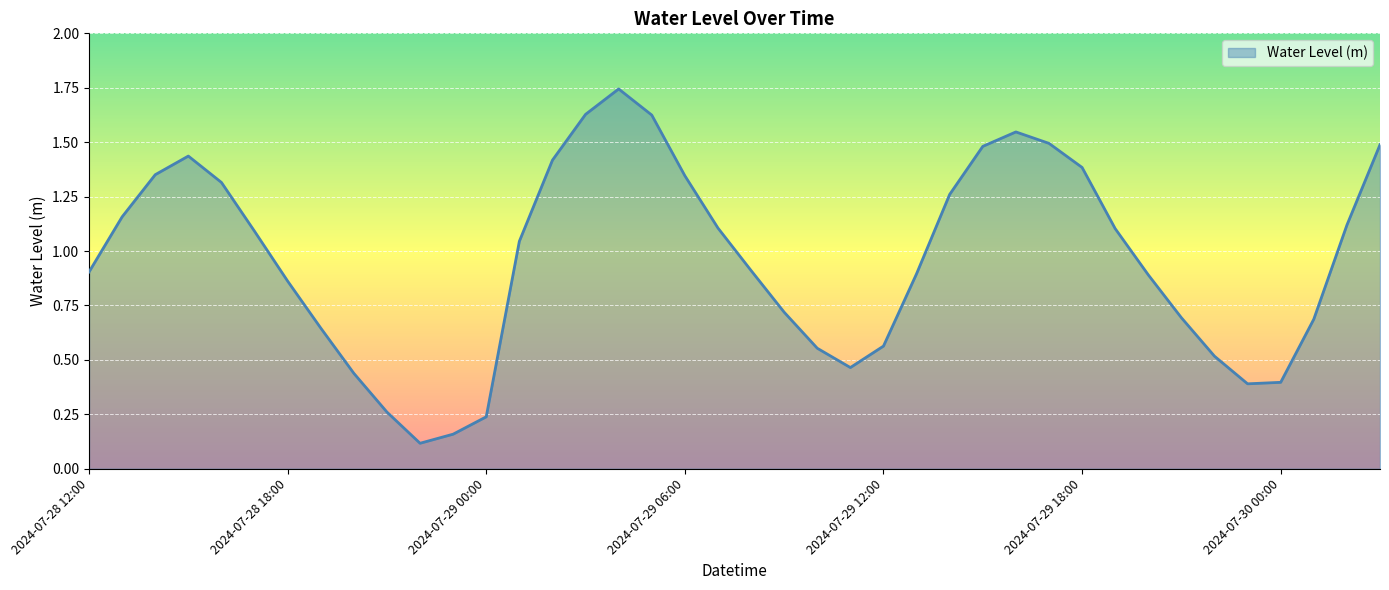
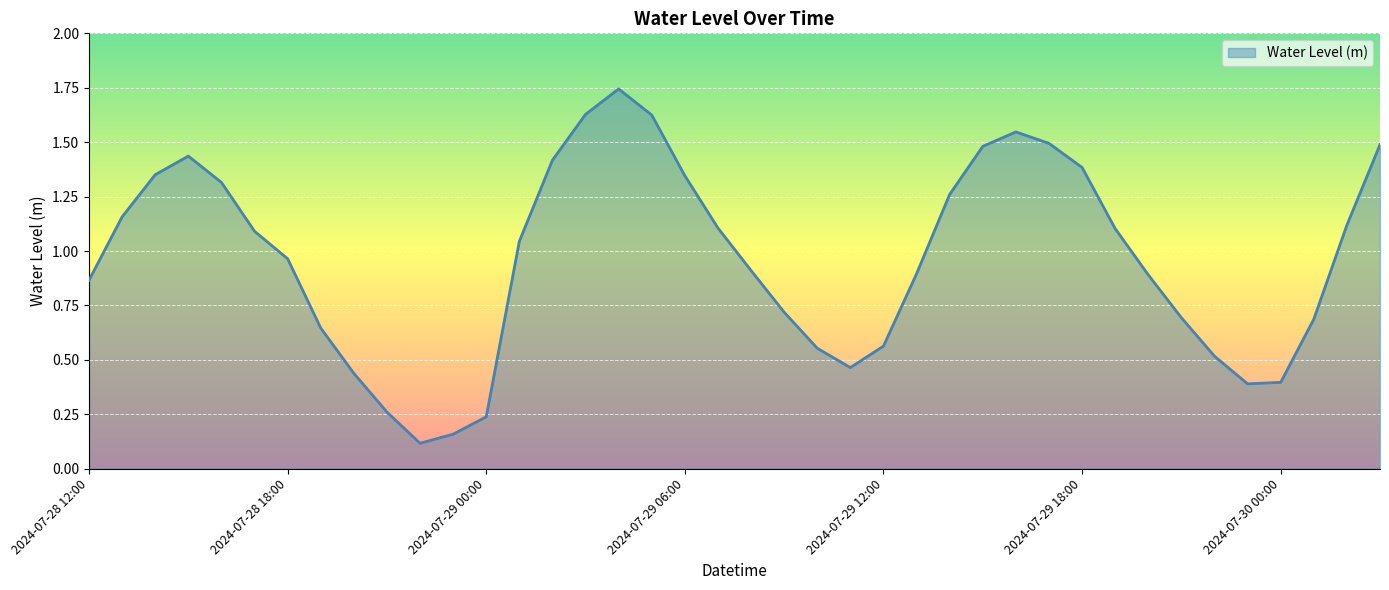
  {
-   "2024-07-28 12:00": 0.90,
-   "2024-07-28 18:00": 0.86,
+   "2024-07-28 12:00": 0.87,
+   "2024-07-28 18:00": 0.96,
    "2024-07-29 00:00": 0.24,
    "2024-07-29 06:00": 1.35,
    "2024-07-29 12:00": 0.56,
    "2024-07-29 18:00": 1.38,
    "2024-07-30 00:00": 0.40
  }
